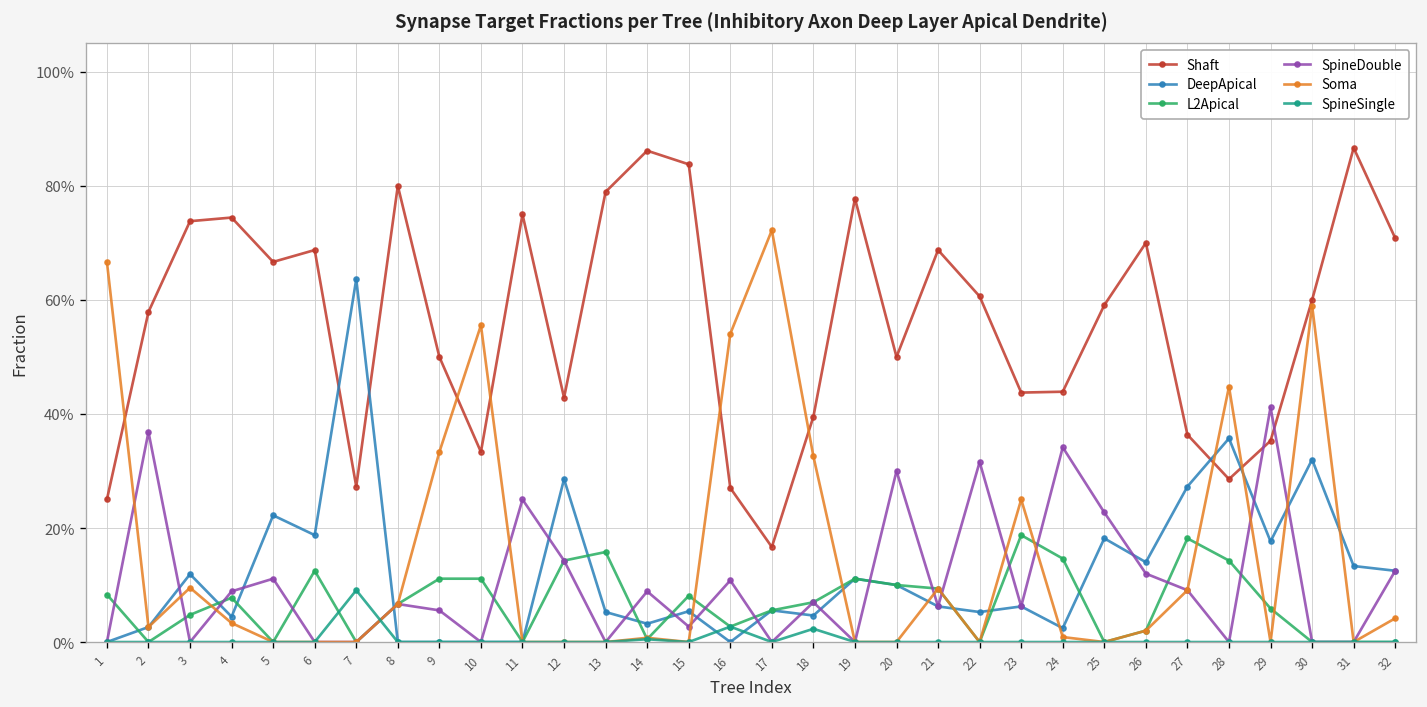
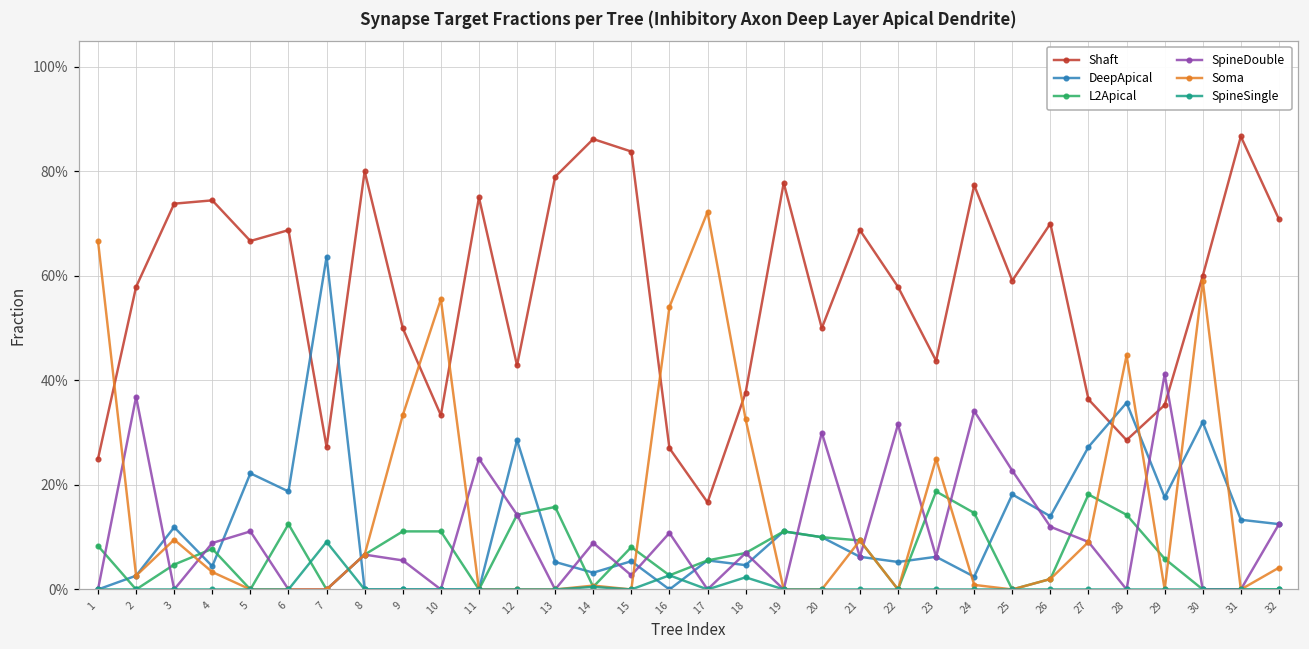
  {
    "Shaft": {
      "1": "25%",
      "2": "58%",
      "3": "74%",
      "4": "74%",
      "5": "67%",
      "6": "69%",
      "7": "27%",
      "8": "80%",
      "9": "50%",
      "10": "33%",
      "11": "75%",
      "12": "43%",
      "13": "79%",
      "14": "86%",
      "15": "84%",
      "16": "27%",
      "17": "17%",
-     "18": "40%",
+     "18": "38%",
      "19": "78%",
      "20": "50%",
      "21": "69%",
-     "22": "61%",
+     "22": "58%",
      "23": "44%",
-     "24": "44%",
+     "24": "77%",
      "25": "59%",
      "26": "70%",
      "27": "36%",
      "28": "29%",
      "29": "35%",
      "30": "60%",
      "31": "87%",
      "32": "71%"
    },
    "DeepApical": {
      "3": "12%",
      "4": "4%",
      "5": "22%",
      "6": "19%",
      "7": "64%",
      "12": "29%",
      "13": "5%",
      "14": "3%",
      "15": "5%",
      "16": "0%",
      "18": "5%",
      "22": "5%",
      "24": "2%",
      "25": "18%",
      "26": "14%",
      "27": "27%",
      "28": "36%",
      "29": "18%",
      "30": "32%",
      "31": "13%"
    },
    "SpineDouble": {
      "2": "37%",
      "4": "9%",
      "5": "11%",
      "9": "6%",
      "11": "25%",
      "14": "9%",
      "15": "3%",
      "16": "11%",
      "20": "30%",
      "22": "32%",
      "24": "34%",
      "25": "23%",
      "26": "12%",
      "29": "41%"
    },
    "Soma": {
      "1": "67%",
      "3": "10%",
      "4": "3%",
      "9": "33%",
      "10": "56%",
      "16": "54%",
      "17": "72%",
      "18": "33%",
      "23": "25%",
      "24": "1%",
      "28": "45%",
      "30": "59%",
      "32": "4%"
    }
  }
